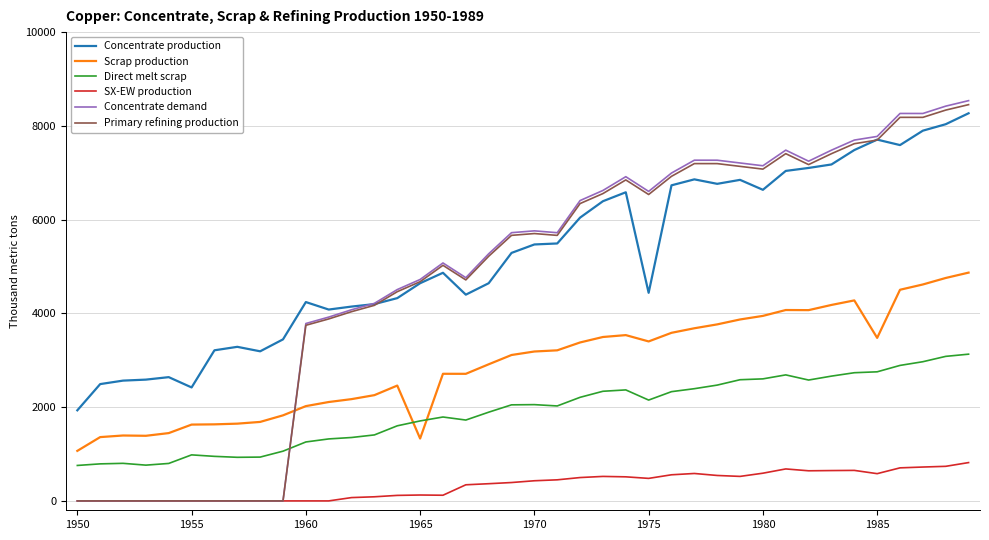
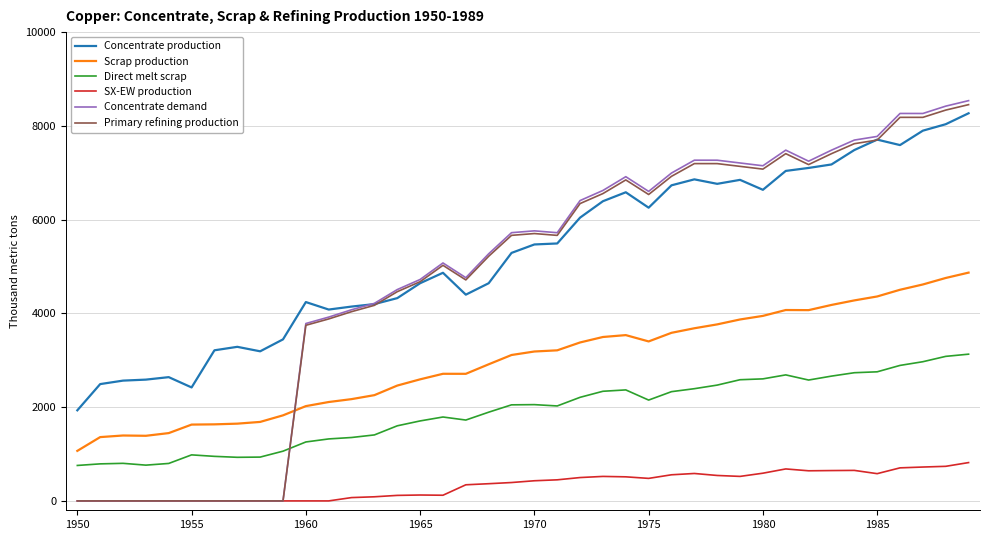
  {
    "Concentrate production": {
      "1950": 1900,
      "1955": 2400,
      "1960": 4200,
      "1970": 5500,
-     "1975": 4400,
+     "1975": 6300,
      "1980": 6600
    },
    "Scrap production": {
      "1950": 1100,
      "1955": 1600,
      "1960": 2000,
-     "1965": 1300,
+     "1965": 2600,
      "1970": 3200,
      "1975": 3400,
      "1980": 3900,
-     "1985": 3500
+     "1985": 4400
    },
    "Direct melt scrap": {
      "1950": 800,
      "1955": 1000,
      "1960": 1300,
      "1965": 1700,
      "1970": 2100,
      "1975": 2200,
      "1980": 2600,
      "1985": 2800
    },
    "SX-EW production": {
      "1960": 0,
      "1965": 100,
      "1970": 400,
      "1975": 500,
      "1980": 600,
      "1985": 600
    },
    "Concentrate demand": {
      "1970": 5800,
      "1975": 6600,
      "1980": 7100,
      "1985": 7800
    },
    "Primary refining production": {
      "1970": 5700,
      "1975": 6500,
      "1980": 7100
    }
  }
